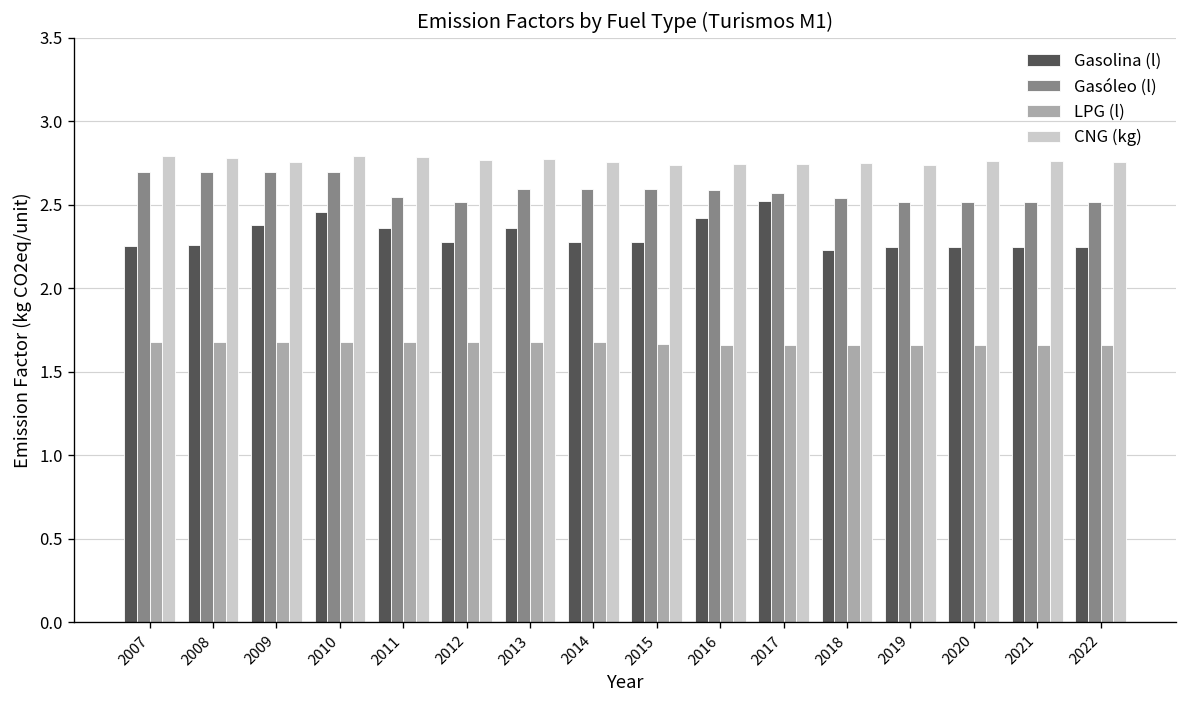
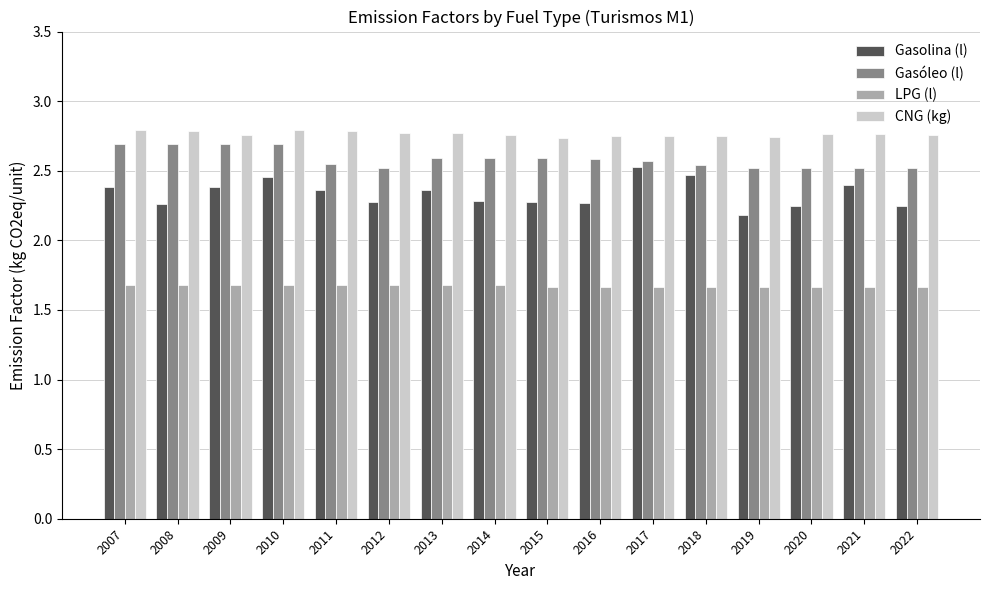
  {
    "Gasolina (l)": {
-     "2007": 2.25,
+     "2007": 2.38,
      "2008": 2.26,
      "2009": 2.38,
      "2010": 2.46,
      "2011": 2.36,
      "2012": 2.28,
      "2013": 2.36,
      "2014": 2.28,
      "2015": 2.28,
-     "2016": 2.42,
+     "2016": 2.27,
      "2017": 2.53,
-     "2018": 2.23,
-     "2019": 2.25,
+     "2018": 2.47,
+     "2019": 2.18,
      "2020": 2.25,
-     "2021": 2.25,
+     "2021": 2.40,
      "2022": 2.25
    }
  }
